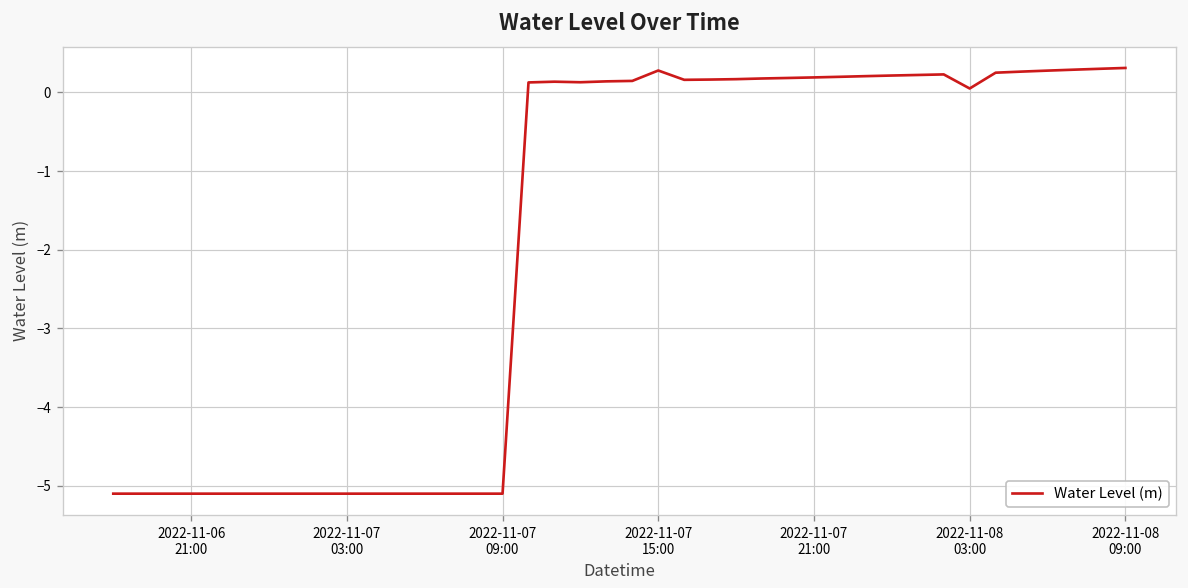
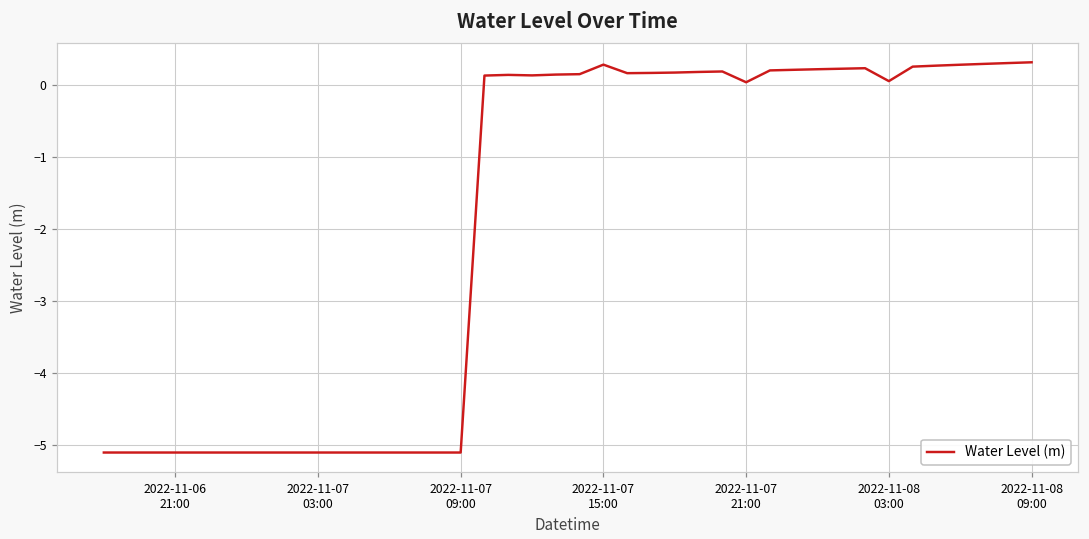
  {
    "2022-11-06 21:00": -5.1,
    "2022-11-07 03:00": -5.1,
    "2022-11-07 09:00": -5.1,
    "2022-11-07 15:00": 0.3,
-   "2022-11-07 21:00": 0.2,
+   "2022-11-07 21:00": 0.0,
    "2022-11-08 03:00": 0.1,
    "2022-11-08 09:00": 0.3
  }
